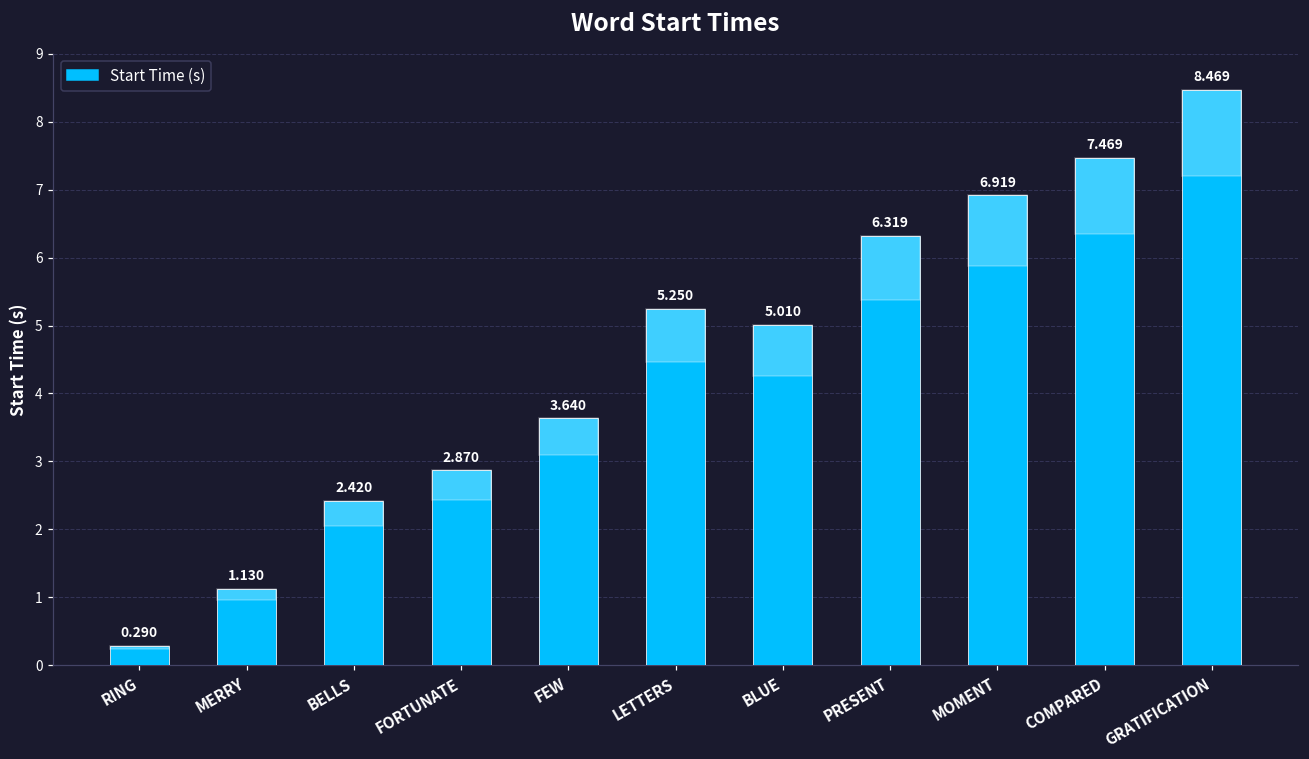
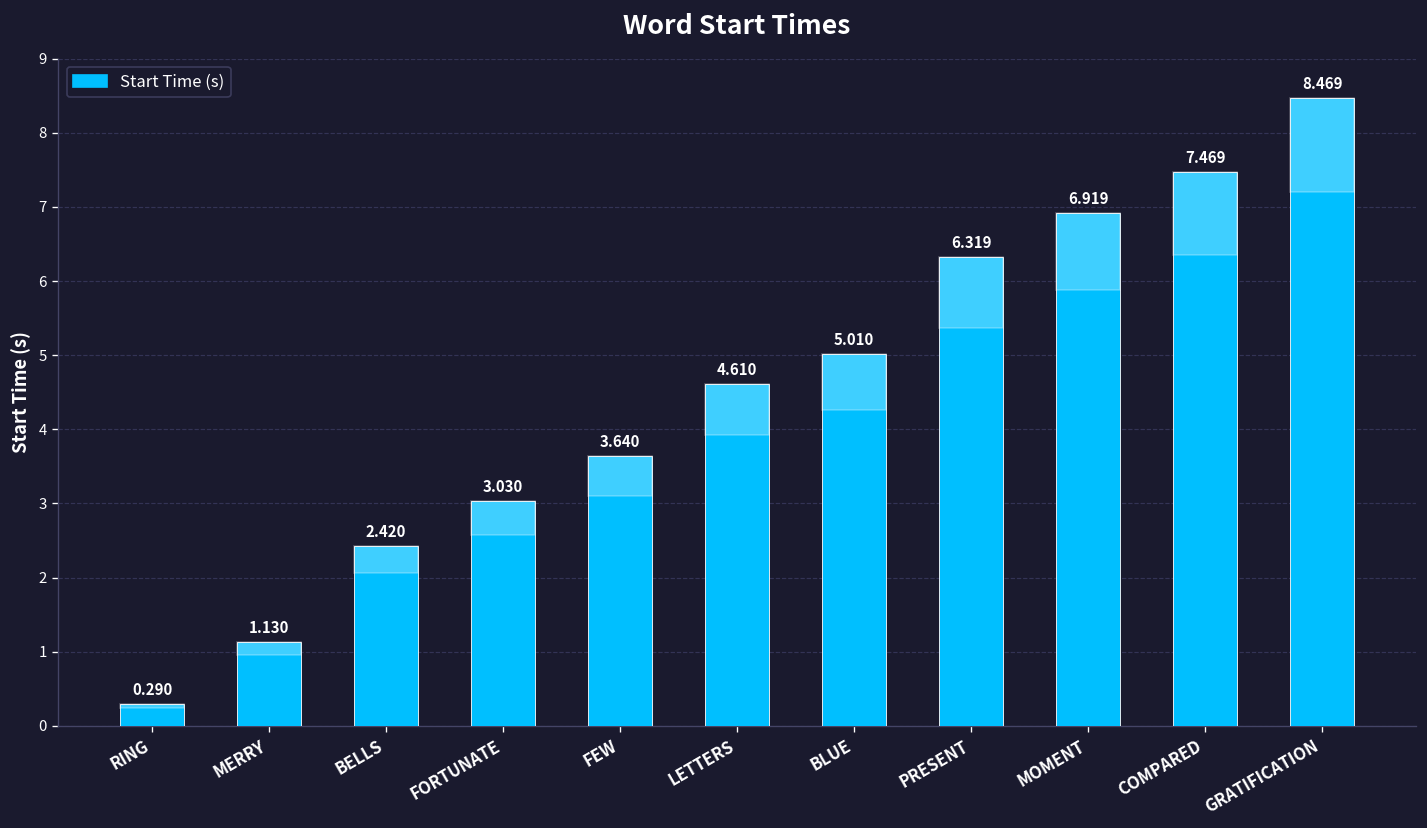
  {
    "RING": 0.290,
    "MERRY": 1.130,
    "BELLS": 2.420,
-   "FORTUNATE": 2.870,
+   "FORTUNATE": 3.030,
    "FEW": 3.640,
-   "LETTERS": 5.250,
+   "LETTERS": 4.610,
    "BLUE": 5.010,
    "PRESENT": 6.319,
    "MOMENT": 6.919,
    "COMPARED": 7.469,
    "GRATIFICATION": 8.469
  }
